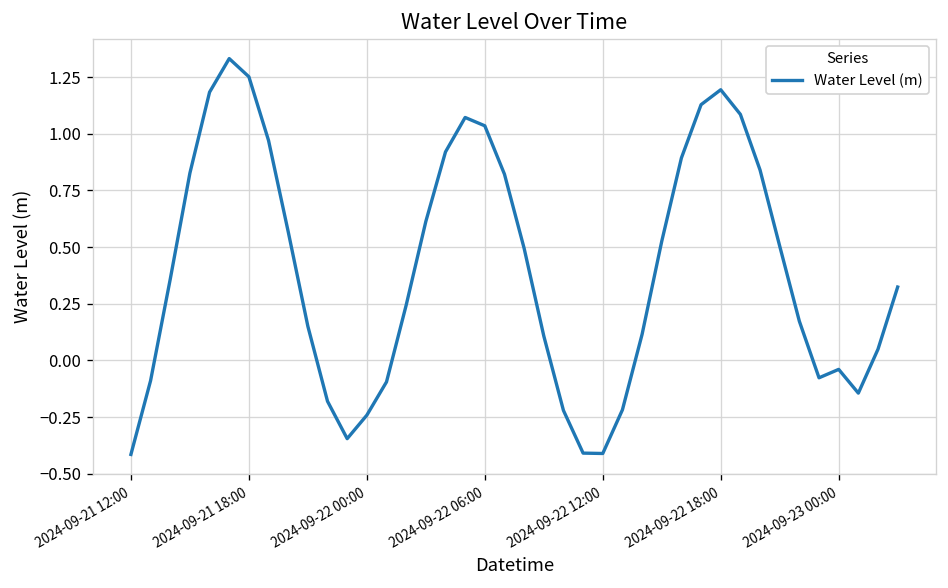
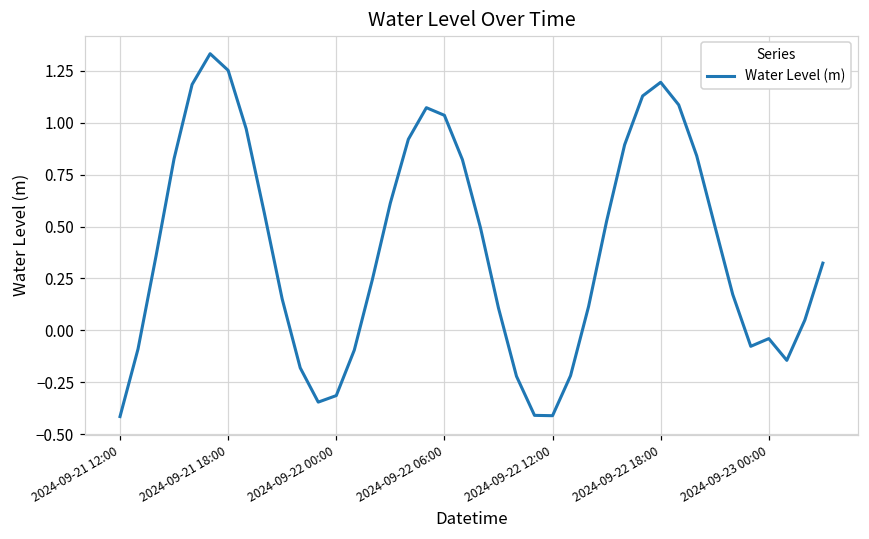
  {
    "2024-09-21 12:00": -0.41,
    "2024-09-21 18:00": 1.25,
-   "2024-09-22 00:00": -0.24,
+   "2024-09-22 00:00": -0.31,
    "2024-09-22 06:00": 1.04,
    "2024-09-22 12:00": -0.41,
    "2024-09-22 18:00": 1.19,
    "2024-09-23 00:00": -0.04
  }
